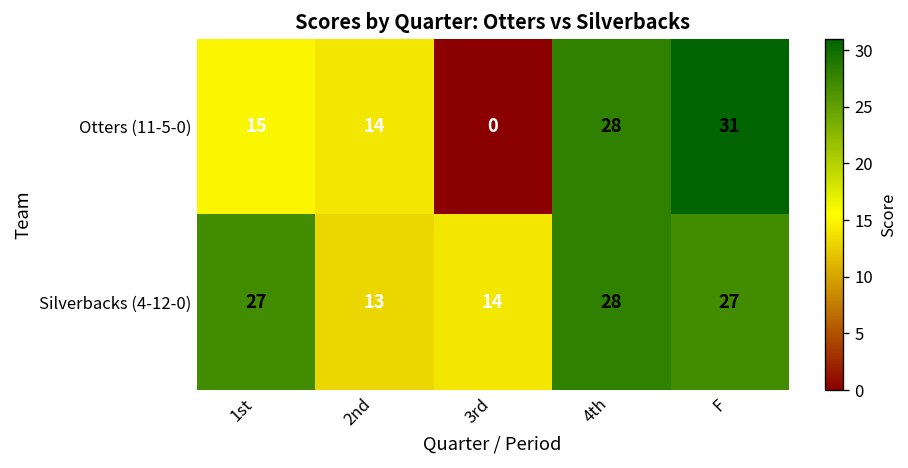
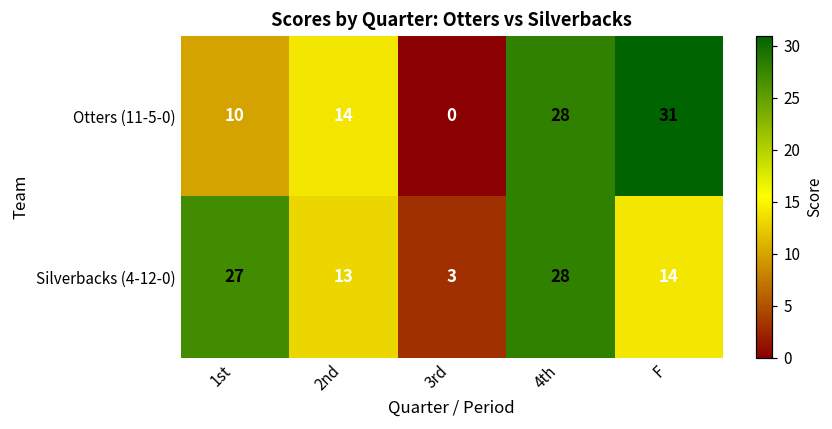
  {
    "Otters (11-5-0)": {
-     "1st": 15,
+     "1st": 10,
      "2nd": 14,
      "3rd": 0,
      "4th": 28,
      "F": 31
    },
    "Silverbacks (4-12-0)": {
      "1st": 27,
      "2nd": 13,
-     "3rd": 14,
+     "3rd": 3,
      "4th": 28,
-     "F": 27
+     "F": 14
    }
  }
